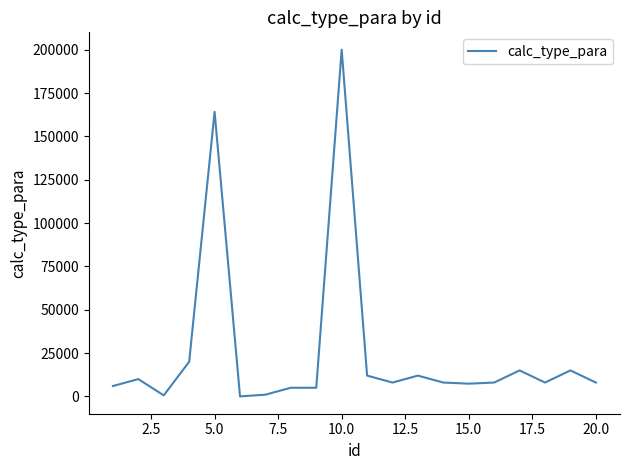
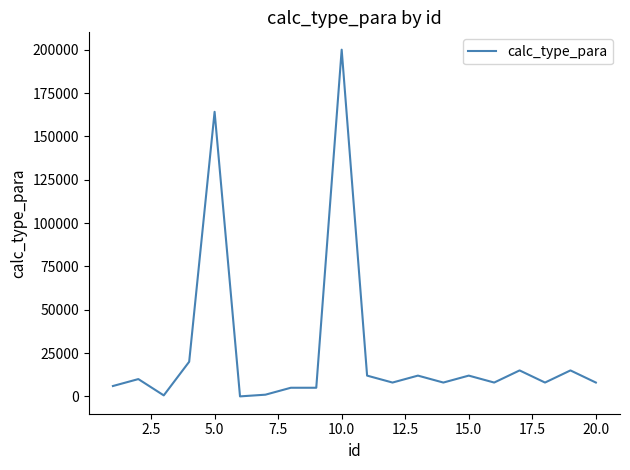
  {
    "5.0": 164000,
    "10.0": 200000,
-   "15.0": 7000,
+   "15.0": 12000,
    "20.0": 8000
  }
